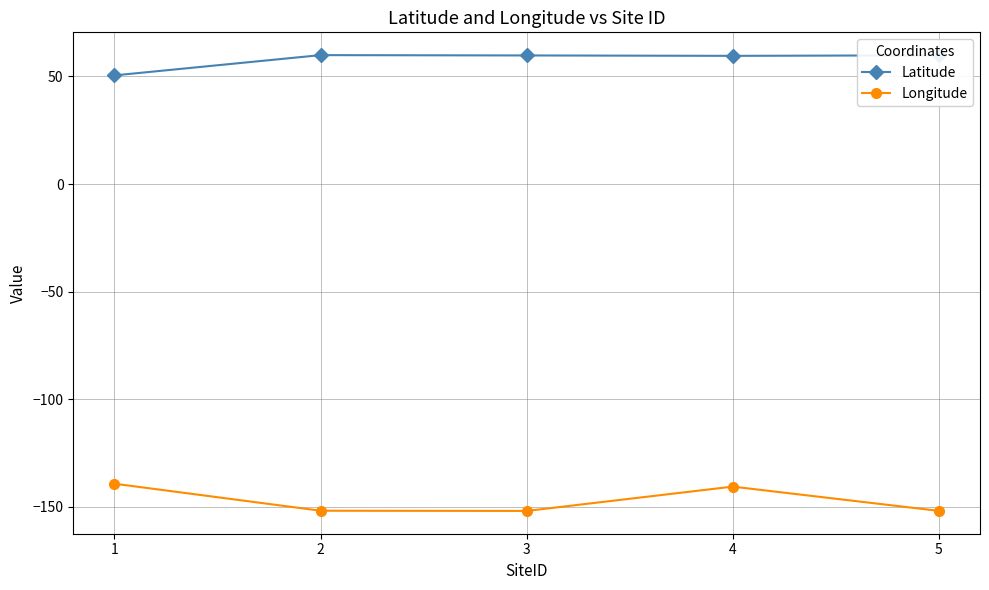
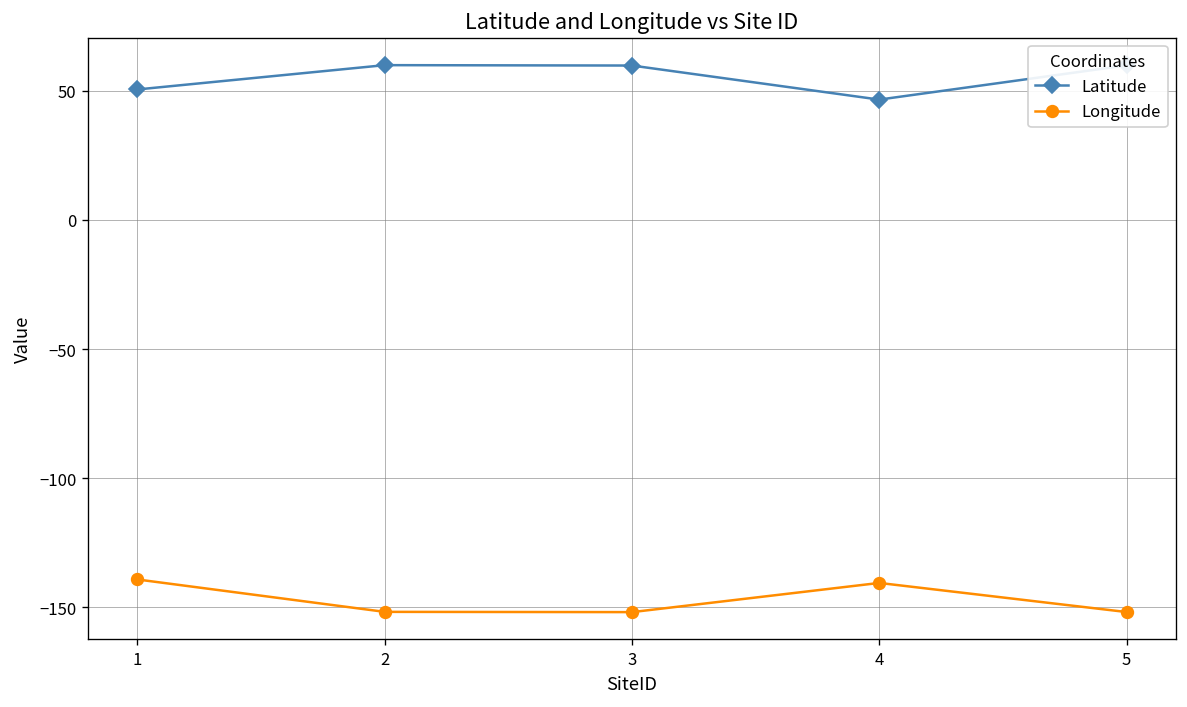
  {
    "Latitude": {
      "1": 51,
      "2": 60,
      "3": 60,
-     "4": 60
+     "4": 47
    },
    "Longitude": {
      "1": -139,
      "2": -152,
      "3": -152,
      "4": -141,
      "5": -152
    }
  }
